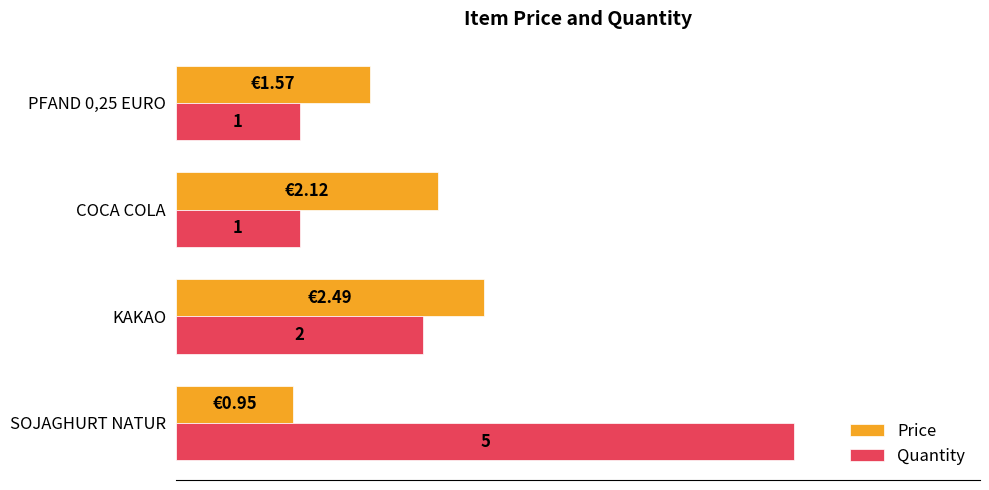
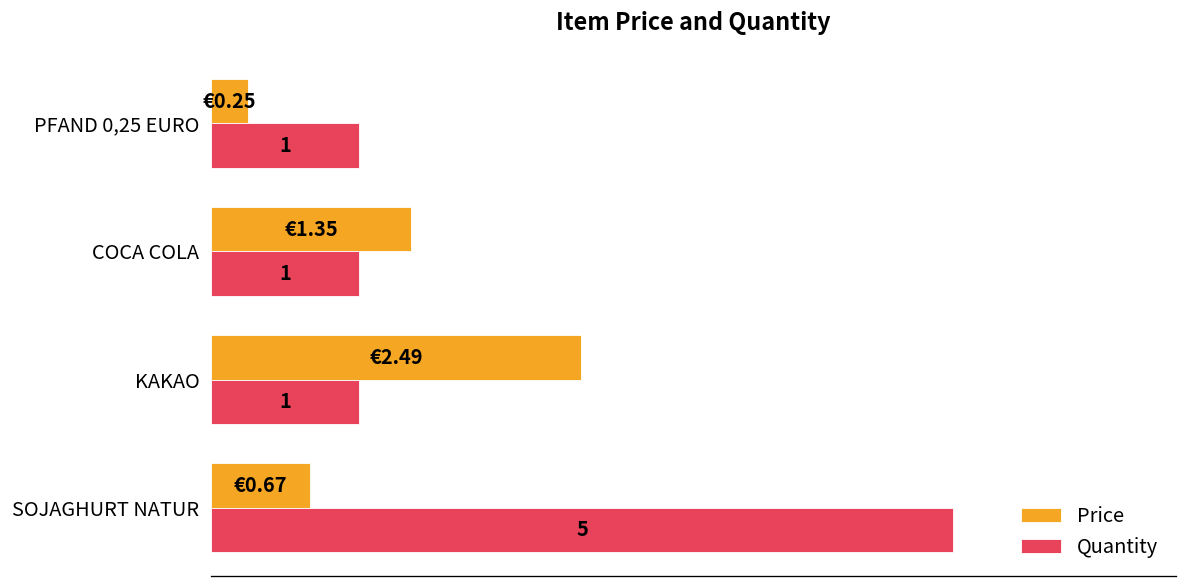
  {
    "Price": {
-     "PFAND 0,25 EURO": "€1.57",
-     "COCA COLA": "€2.12",
+     "PFAND 0,25 EURO": "€0.25",
+     "COCA COLA": "€1.35",
      "KAKAO": "€2.49",
-     "SOJAGHURT NATUR": "€0.95"
+     "SOJAGHURT NATUR": "€0.67"
    },
    "Quantity": {
      "PFAND 0,25 EURO": "1",
      "COCA COLA": "1",
-     "KAKAO": "2",
+     "KAKAO": "1",
      "SOJAGHURT NATUR": "5"
    }
  }
